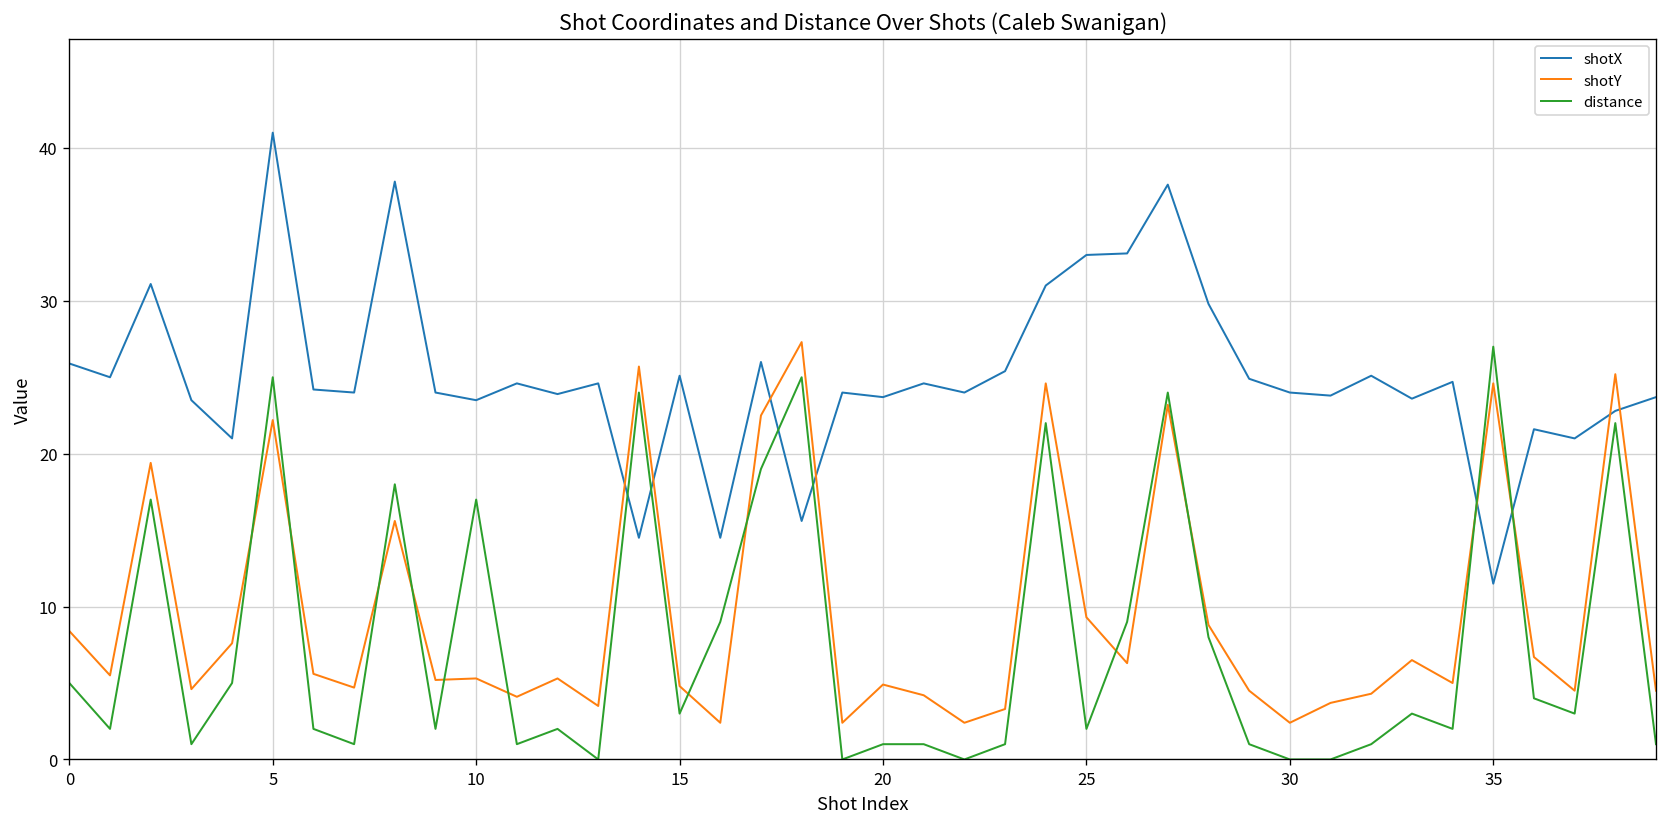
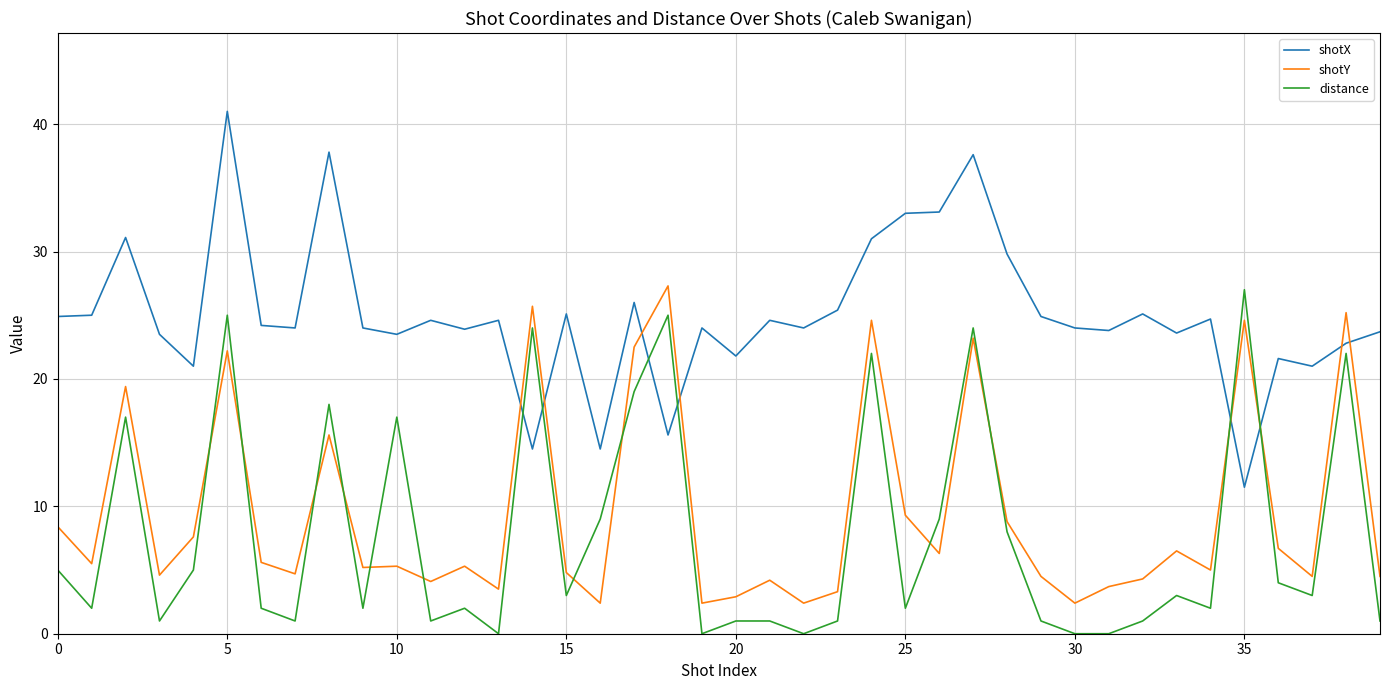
  {
    "shotX": {
-     "0": 25.9,
+     "0": 24.9,
      "5": 41.0,
      "10": 23.5,
      "15": 25.1,
-     "20": 23.7,
+     "20": 21.8,
      "25": 33.0,
      "30": 24.0,
      "35": 11.5
    },
    "shotY": {
      "0": 8.4,
      "5": 22.2,
      "10": 5.3,
      "15": 4.8,
-     "20": 4.9,
+     "20": 2.9,
      "25": 9.3,
      "30": 2.4,
      "35": 24.6
    },
    "distance": {
      "0": 5.0,
      "5": 25.0,
      "10": 17.0,
      "15": 3.0,
      "20": 1.0,
      "25": 2.0,
      "30": 0.0,
      "35": 27.0
    }
  }
